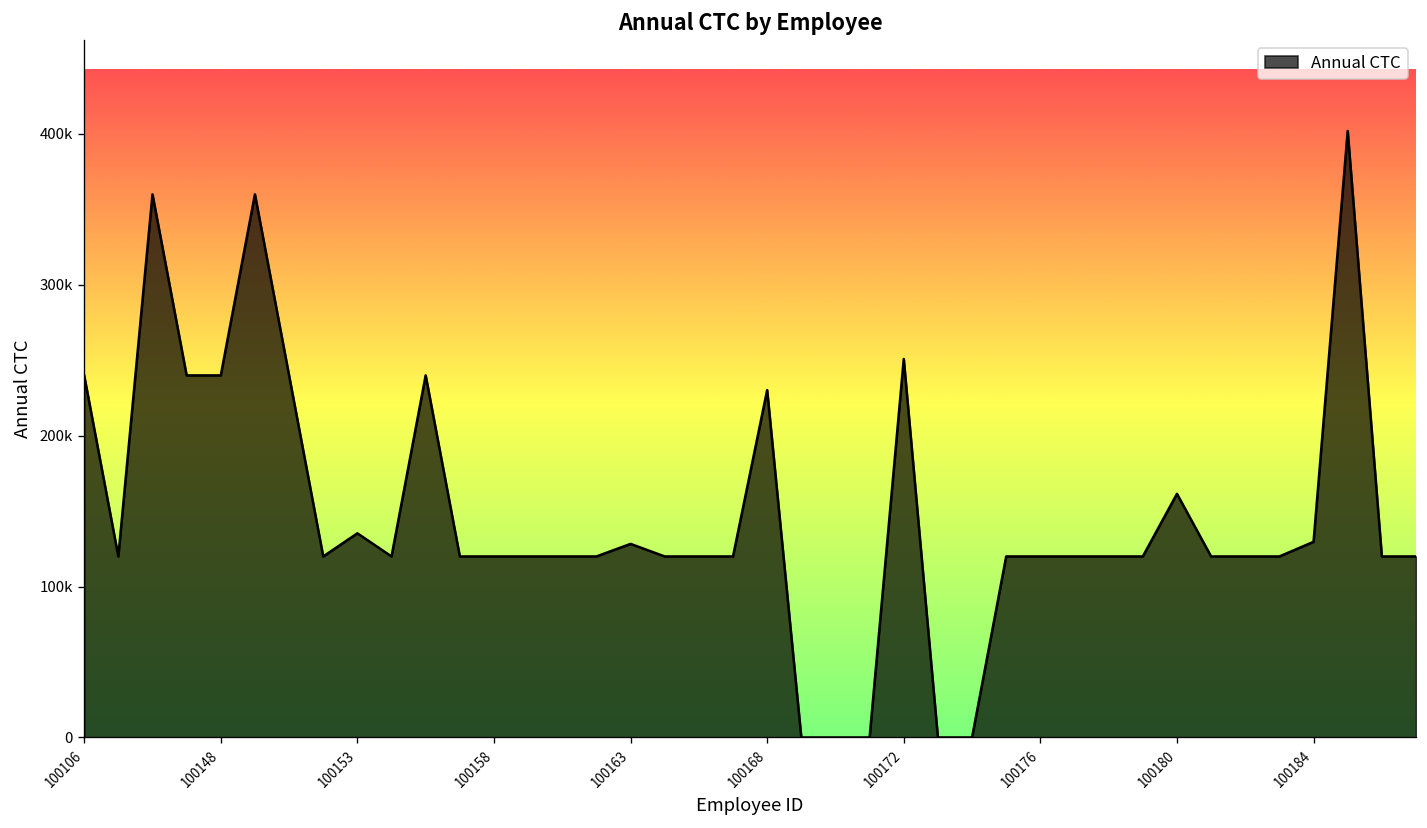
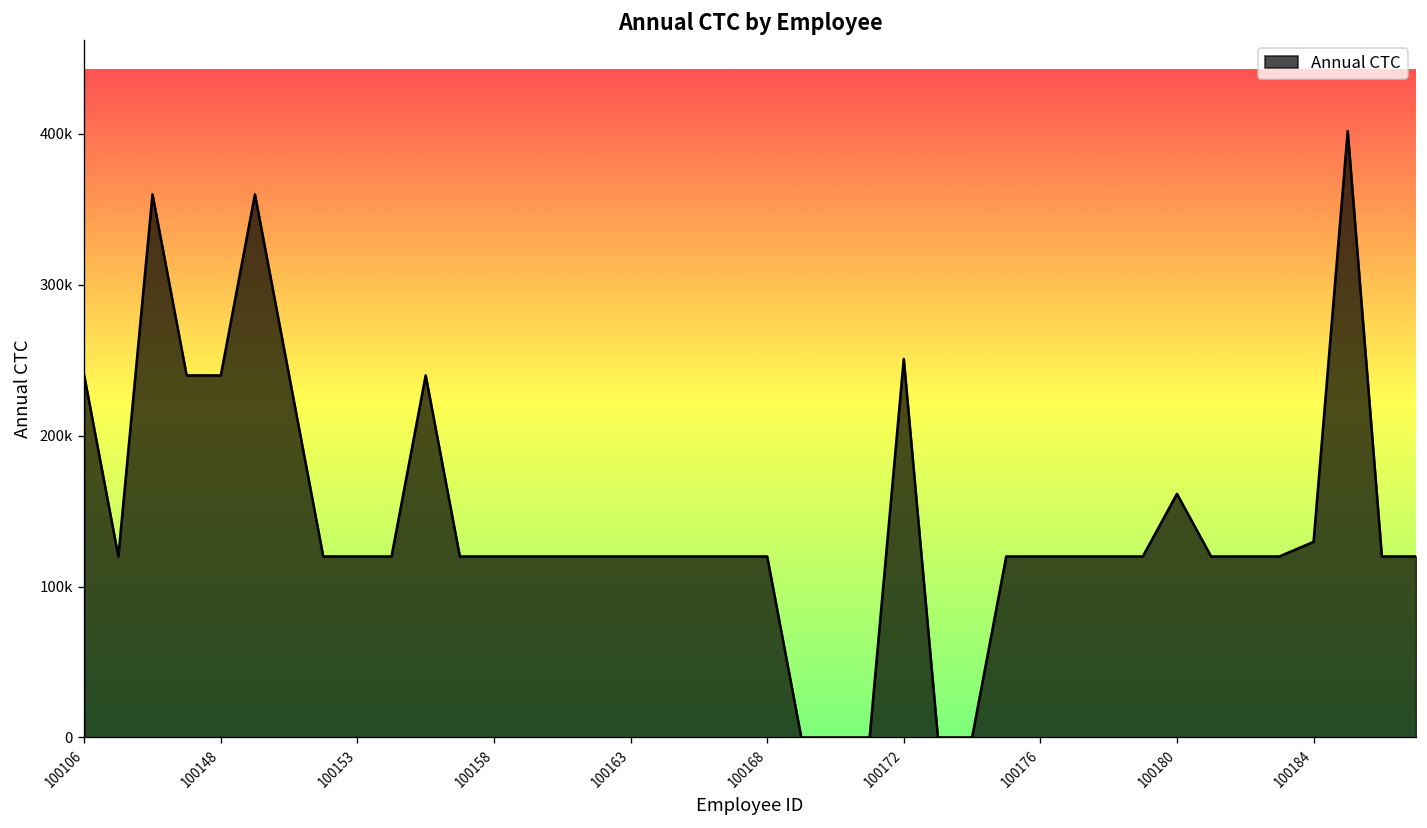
  {
    "100106": 240000,
    "100148": 240000,
-   "100153": 135000,
+   "100153": 120000,
    "100158": 120000,
-   "100163": 128000,
-   "100168": 230000,
+   "100163": 120000,
+   "100168": 120000,
    "100172": 251000,
    "100176": 120000,
    "100180": 162000,
    "100184": 130000
  }
